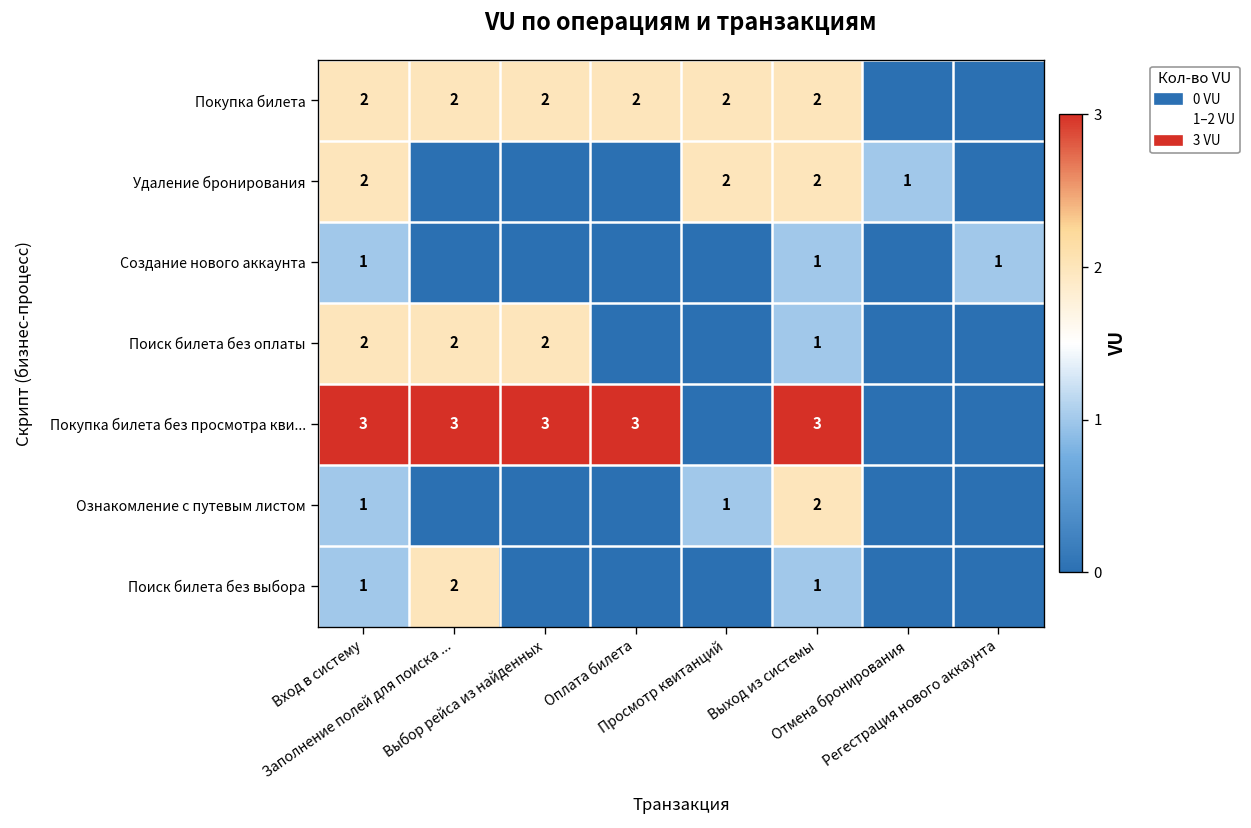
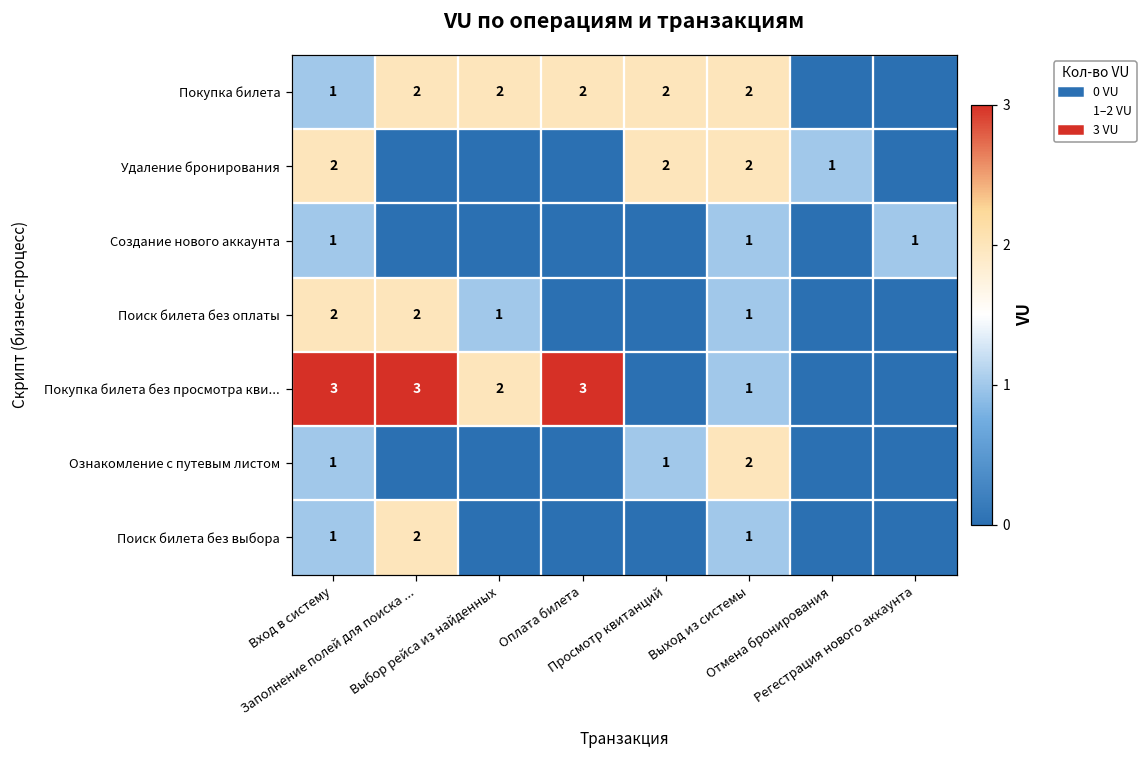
  {
    "Покупка билета": {
-     "Вход в систему": 2,
+     "Вход в систему": 1,
      "Заполнение полей для поиска ...": 2,
      "Выбор рейса из найденных": 2,
      "Оплата билета": 2,
      "Просмотр квитанций": 2,
      "Выход из системы": 2
    },
    "Удаление бронирования": {
      "Вход в систему": 2,
      "Просмотр квитанций": 2,
      "Выход из системы": 2,
      "Отмена бронирования": 1
    },
    "Создание нового аккаунта": {
      "Вход в систему": 1,
      "Выход из системы": 1,
      "Регестрация нового аккаунта": 1
    },
    "Поиск билета без оплаты": {
      "Вход в систему": 2,
      "Заполнение полей для поиска ...": 2,
-     "Выбор рейса из найденных": 2,
+     "Выбор рейса из найденных": 1,
      "Выход из системы": 1
    },
    "Покупка билета без просмотра кви...": {
      "Вход в систему": 3,
      "Заполнение полей для поиска ...": 3,
-     "Выбор рейса из найденных": 3,
+     "Выбор рейса из найденных": 2,
      "Оплата билета": 3,
-     "Выход из системы": 3
+     "Выход из системы": 1
    },
    "Ознакомление с путевым листом": {
      "Вход в систему": 1,
      "Просмотр квитанций": 1,
      "Выход из системы": 2
    },
    "Поиск билета без выбора": {
      "Вход в систему": 1,
      "Заполнение полей для поиска ...": 2,
      "Выход из системы": 1
    }
  }
